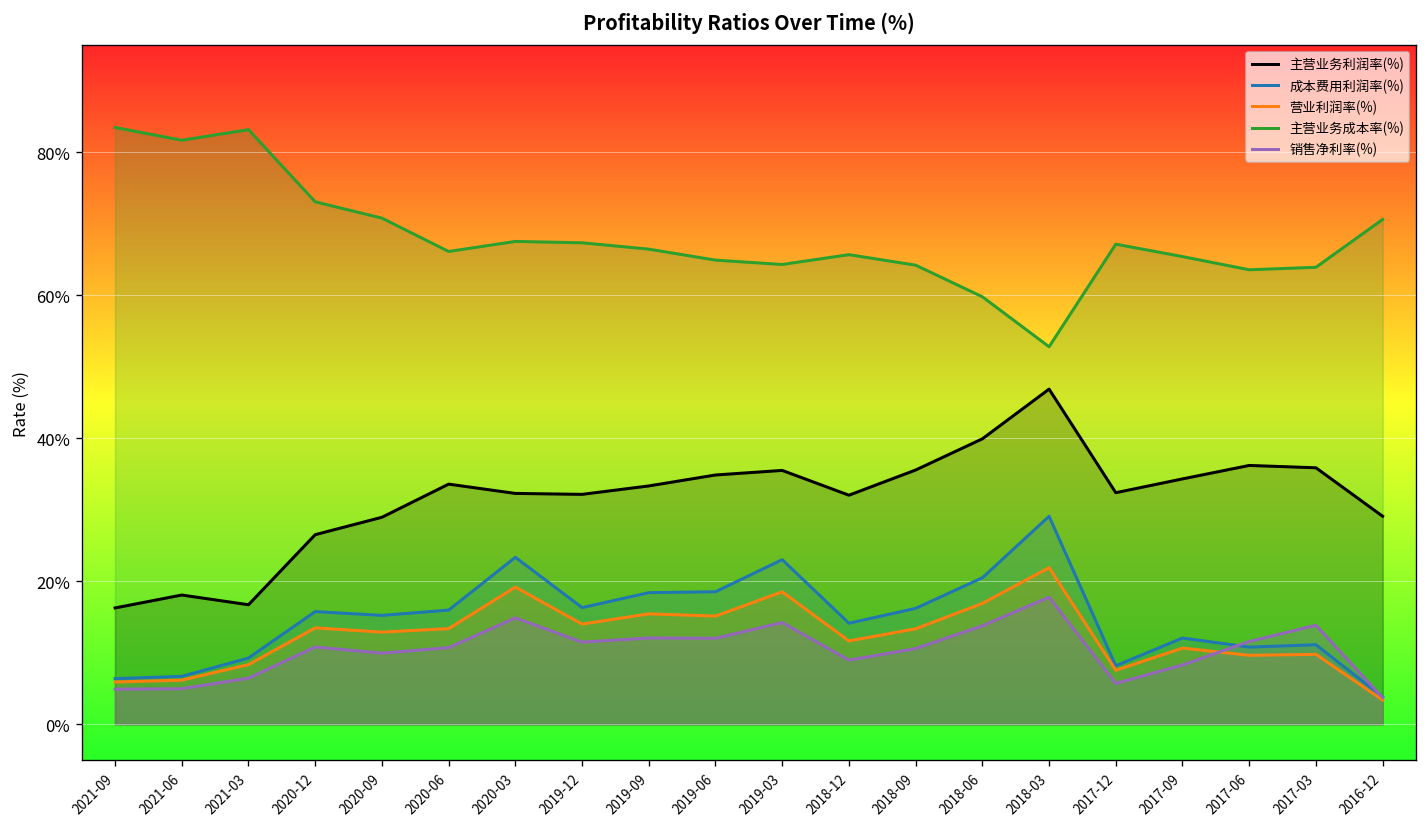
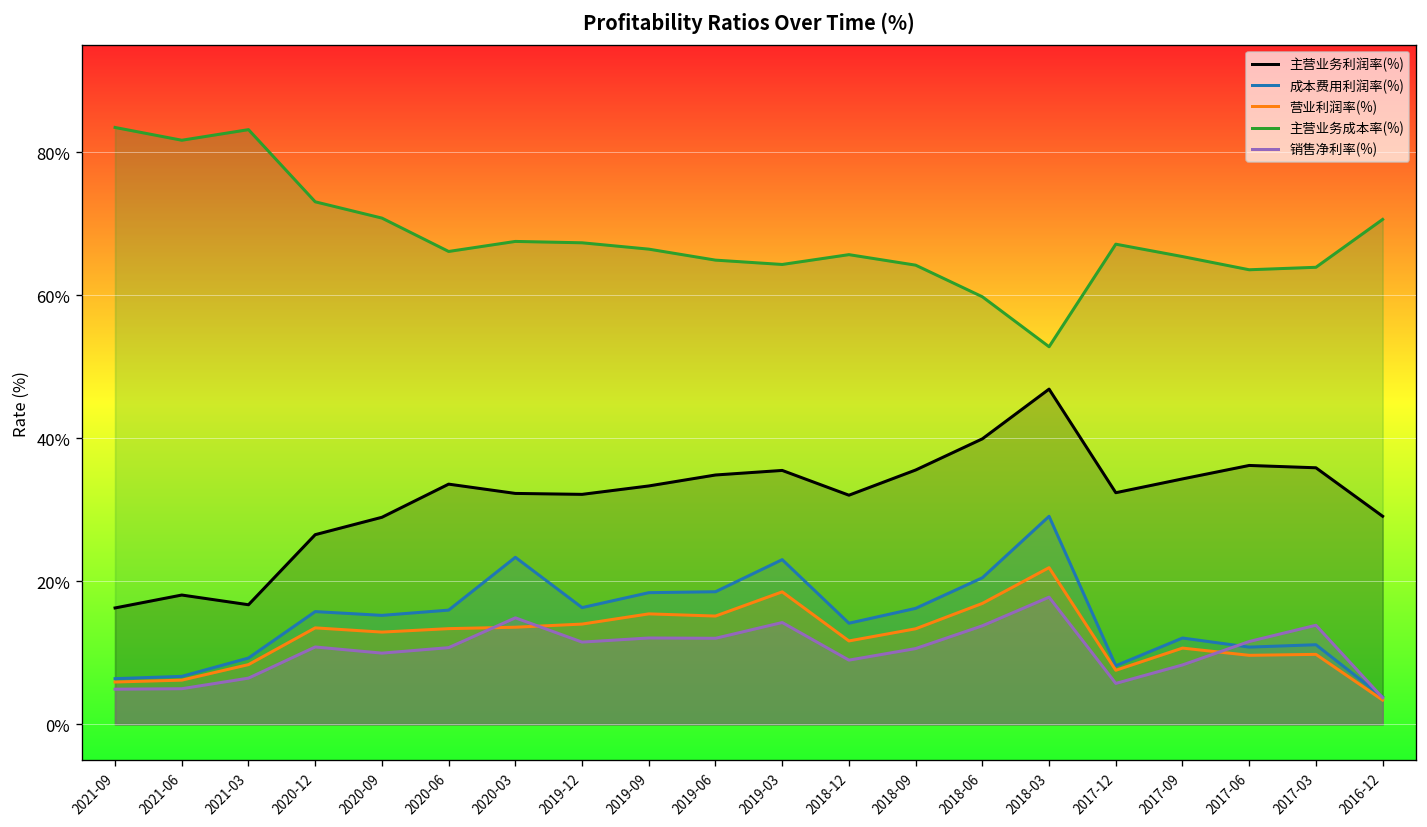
  {
    "主营业务利润率(%)": {
      "2021-09": "16%",
      "2021-06": "18%",
      "2021-03": "17%",
      "2020-12": "27%",
      "2020-09": "29%",
      "2020-06": "34%",
      "2020-03": "32%",
      "2019-12": "32%",
      "2019-09": "33%",
      "2019-06": "35%",
      "2019-03": "36%",
      "2018-12": "32%",
      "2018-09": "36%",
      "2018-06": "40%",
      "2018-03": "47%",
      "2017-12": "32%",
      "2017-09": "34%",
      "2017-06": "36%",
      "2017-03": "36%",
      "2016-12": "29%"
    },
    "成本费用利润率(%)": {
      "2021-09": "6%",
      "2021-06": "7%",
      "2021-03": "9%",
      "2020-12": "16%",
      "2020-09": "15%",
      "2020-06": "16%",
      "2020-03": "23%",
      "2019-12": "16%",
      "2019-09": "18%",
      "2019-06": "19%",
      "2019-03": "23%",
      "2018-12": "14%",
      "2018-09": "16%",
      "2018-06": "20%",
      "2018-03": "29%",
      "2017-12": "8%",
      "2017-09": "12%",
      "2017-06": "11%",
      "2017-03": "11%"
    },
    "营业利润率(%)": {
      "2021-09": "6%",
      "2021-06": "6%",
      "2021-03": "8%",
      "2020-12": "13%",
      "2020-09": "13%",
      "2020-06": "13%",
-     "2020-03": "19%",
+     "2020-03": "14%",
      "2019-12": "14%",
      "2019-09": "15%",
      "2019-06": "15%",
      "2019-03": "19%",
      "2018-12": "12%",
      "2018-09": "13%",
      "2018-06": "17%",
      "2018-03": "22%",
      "2017-12": "8%",
      "2017-09": "11%",
      "2017-06": "10%",
      "2017-03": "10%"
    },
    "主营业务成本率(%)": {
      "2021-09": "83%",
      "2021-06": "82%",
      "2021-03": "83%",
      "2020-12": "73%",
      "2020-09": "71%",
      "2020-06": "66%",
      "2020-03": "68%",
      "2019-12": "67%",
      "2019-09": "66%",
      "2019-06": "65%",
      "2019-03": "64%",
      "2018-12": "66%",
      "2018-09": "64%",
      "2018-06": "60%",
      "2018-03": "53%",
      "2017-12": "67%",
      "2017-09": "65%",
      "2017-06": "64%",
      "2017-03": "64%",
      "2016-12": "71%"
    },
    "销售净利率(%)": {
      "2021-09": "5%",
      "2021-06": "5%",
      "2021-03": "6%",
      "2020-12": "11%",
      "2020-09": "10%",
      "2020-06": "11%",
      "2020-03": "15%",
      "2019-12": "11%",
      "2019-09": "12%",
      "2019-06": "12%",
      "2019-03": "14%",
      "2018-12": "9%",
      "2018-09": "11%",
      "2018-06": "14%",
      "2018-03": "18%",
      "2017-12": "6%",
      "2017-09": "8%",
      "2017-06": "12%",
      "2017-03": "14%"
    }
  }
